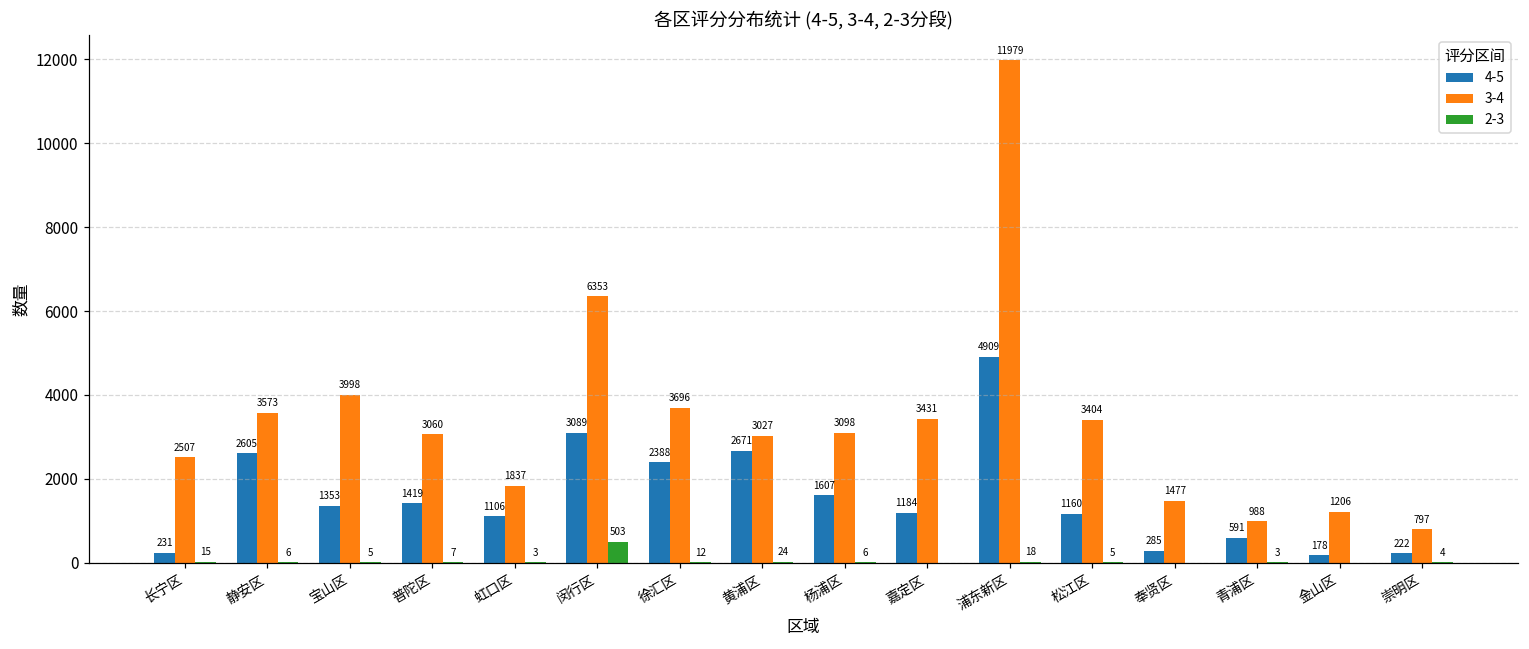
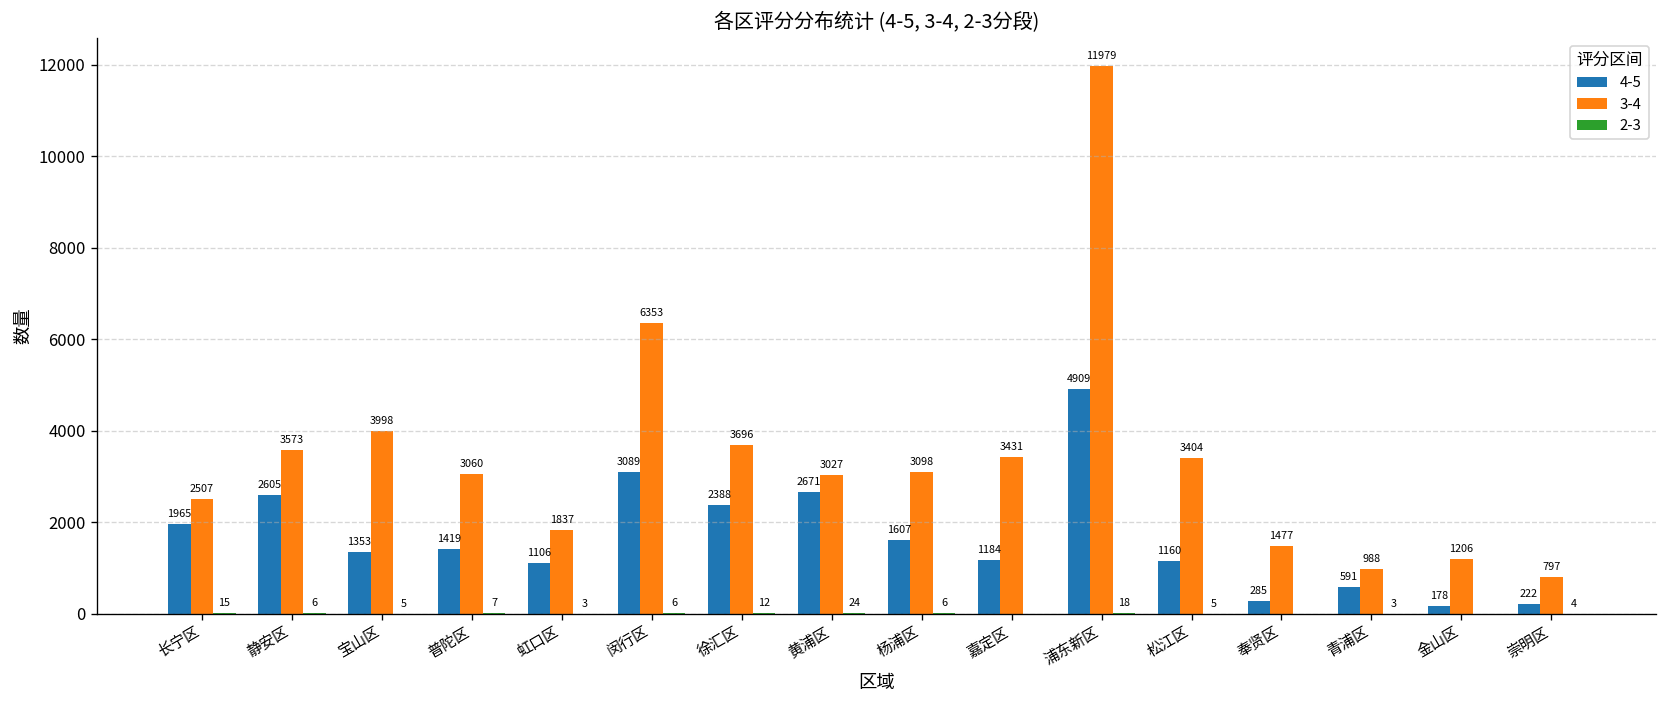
  {
    "4-5": {
-     "长宁区": 231,
+     "长宁区": 1965,
      "静安区": 2605,
      "宝山区": 1353,
      "普陀区": 1419,
      "虹口区": 1106,
      "闵行区": 3089,
      "徐汇区": 2388,
      "黄浦区": 2671,
      "杨浦区": 1607,
      "嘉定区": 1184,
      "浦东新区": 4909,
      "松江区": 1160,
      "奉贤区": 285,
      "青浦区": 591,
      "金山区": 178,
      "崇明区": 222
    },
    "3-4": {
      "长宁区": 2507,
      "静安区": 3573,
      "宝山区": 3998,
      "普陀区": 3060,
      "虹口区": 1837,
      "闵行区": 6353,
      "徐汇区": 3696,
      "黄浦区": 3027,
      "杨浦区": 3098,
      "嘉定区": 3431,
      "浦东新区": 11979,
      "松江区": 3404,
      "奉贤区": 1477,
      "青浦区": 988,
      "金山区": 1206,
      "崇明区": 797
    },
    "2-3": {
      "长宁区": 15,
      "静安区": 6,
      "宝山区": 5,
      "普陀区": 7,
      "虹口区": 3,
-     "闵行区": 503,
+     "闵行区": 6,
      "徐汇区": 12,
      "黄浦区": 24,
      "杨浦区": 6,
      "浦东新区": 18,
      "松江区": 5,
      "青浦区": 3,
      "崇明区": 4
    }
  }
